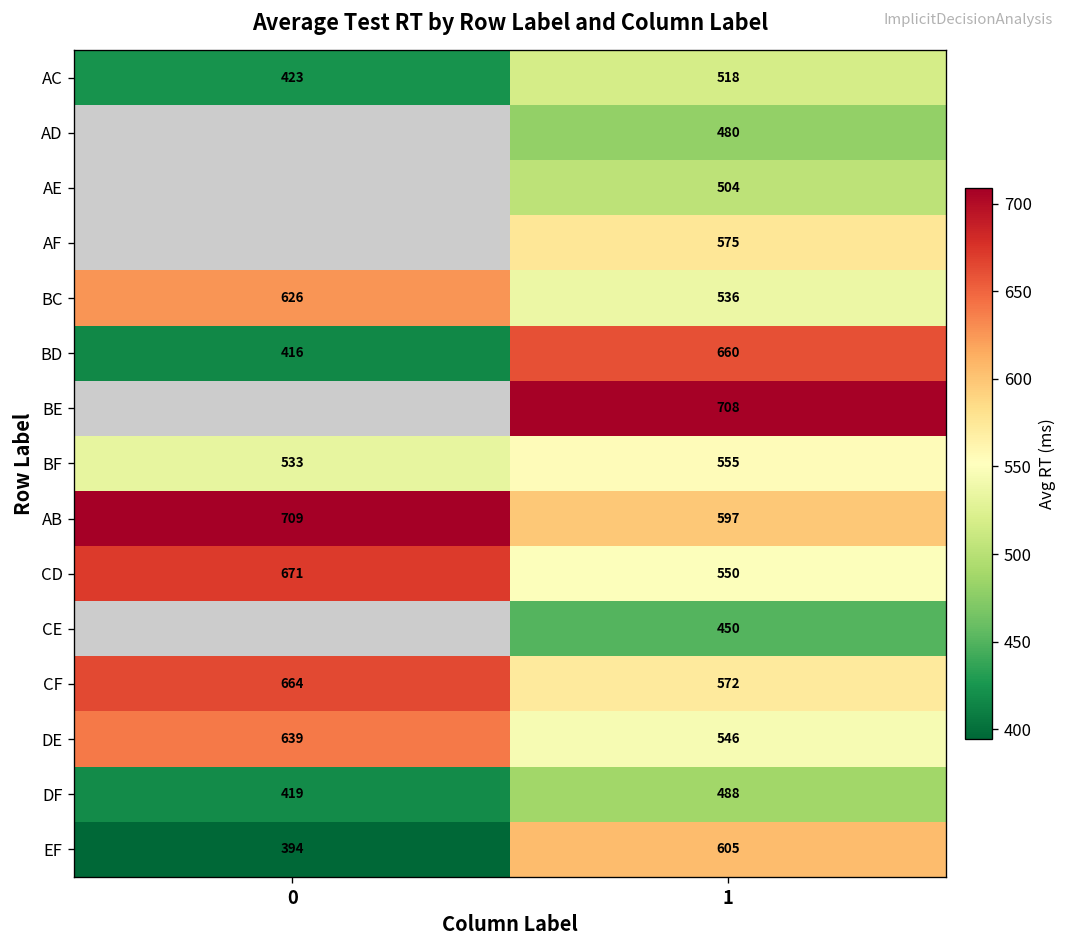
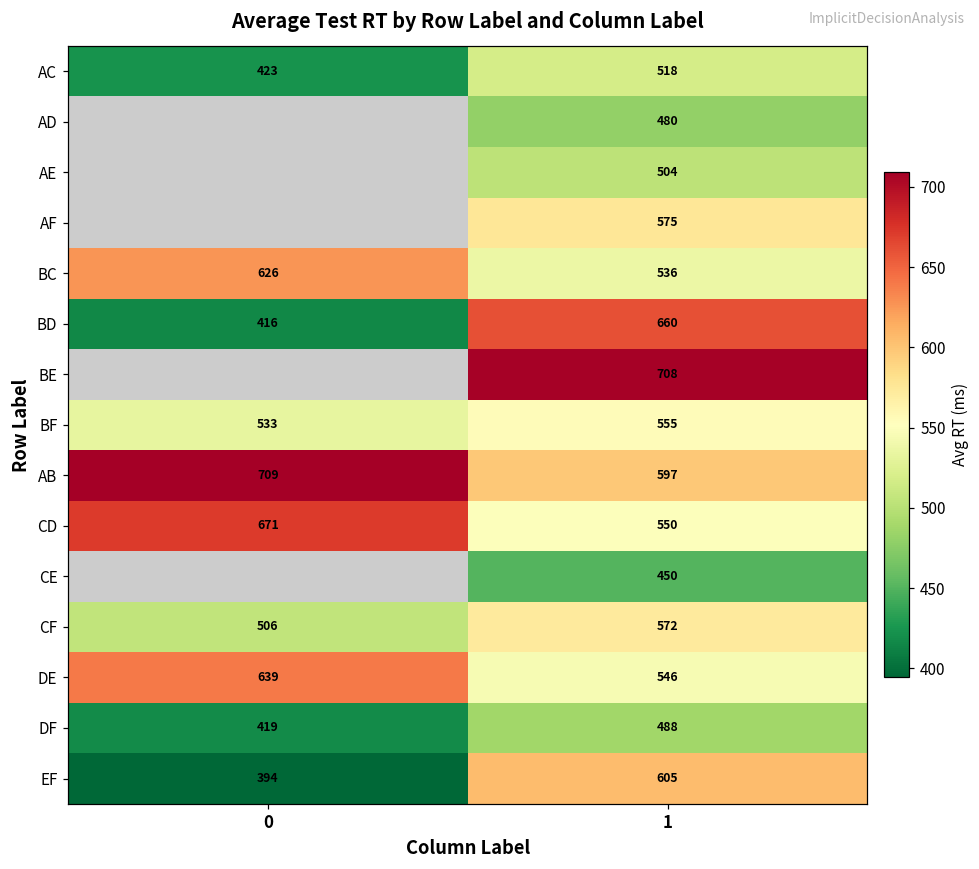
  {
    "AC": {
      "0": 423,
      "1": 518
    },
    "AD": {
      "1": 480
    },
    "AE": {
      "1": 504
    },
    "AF": {
      "1": 575
    },
    "BC": {
      "0": 626,
      "1": 536
    },
    "BD": {
      "0": 416,
      "1": 660
    },
    "BE": {
      "1": 708
    },
    "BF": {
      "0": 533,
      "1": 555
    },
    "AB": {
      "0": 709,
      "1": 597
    },
    "CD": {
      "0": 671,
      "1": 550
    },
    "CE": {
      "1": 450
    },
    "CF": {
-     "0": 664,
+     "0": 506,
      "1": 572
    },
    "DE": {
      "0": 639,
      "1": 546
    },
    "DF": {
      "0": 419,
      "1": 488
    },
    "EF": {
      "0": 394,
      "1": 605
    }
  }
